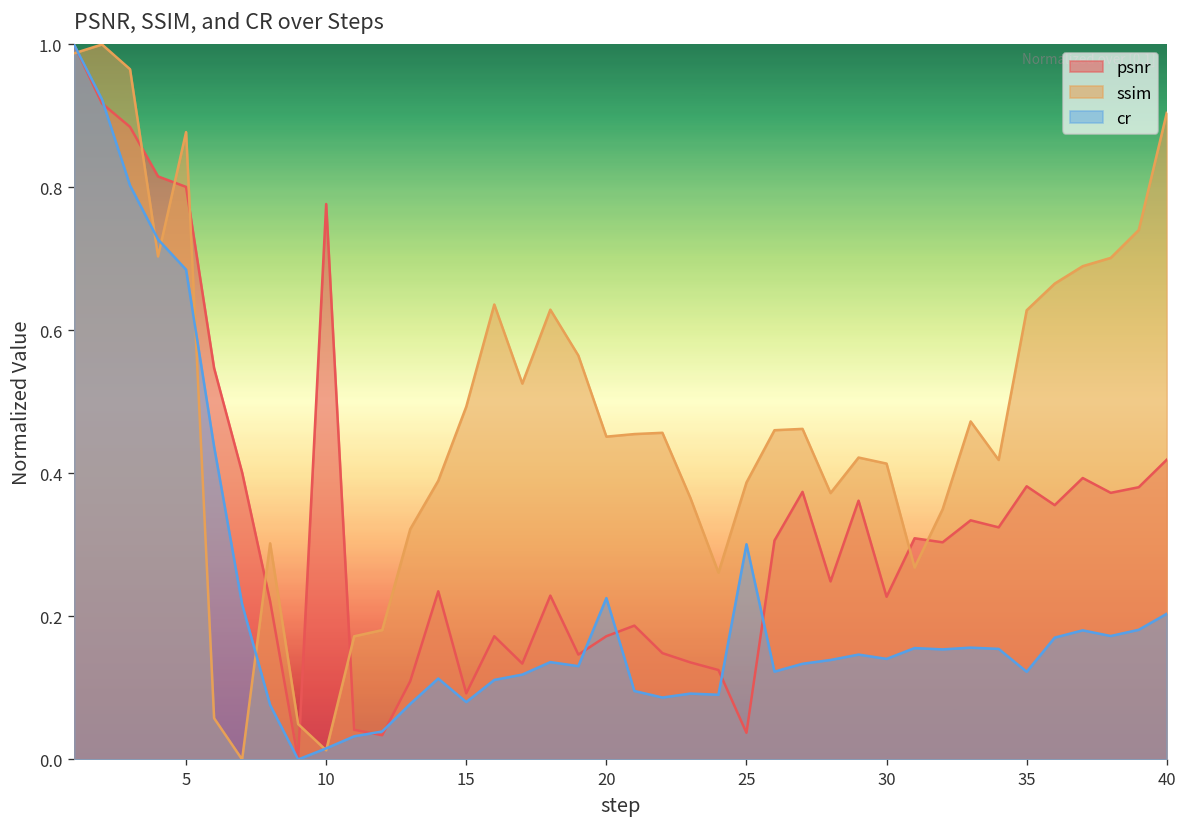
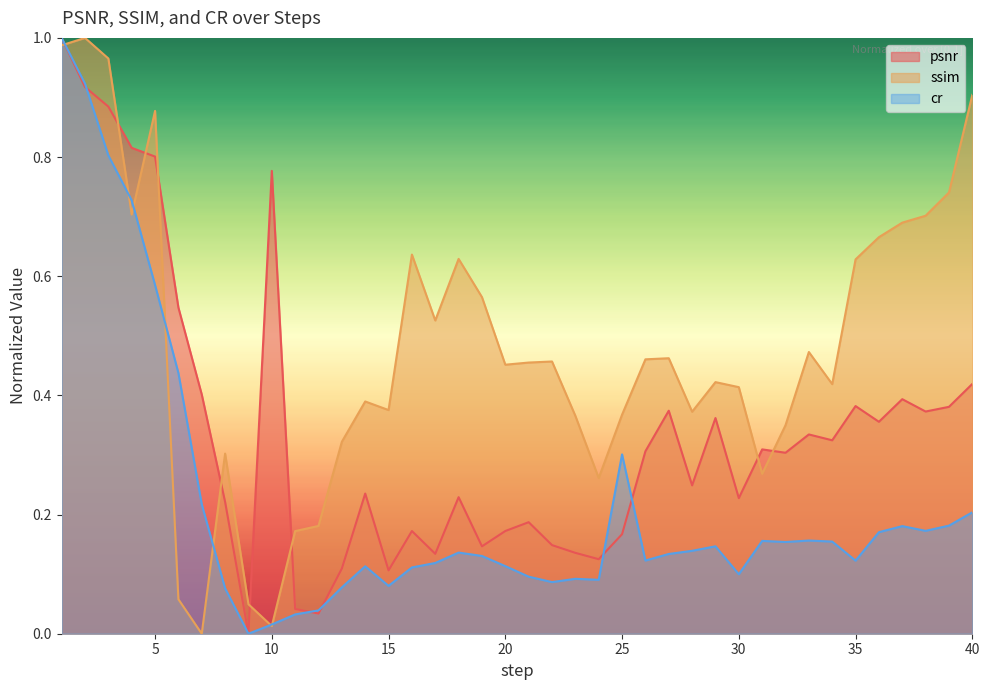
  {
    "psnr": {
      "5": 0.80,
      "10": 0.78,
-     "15": 0.09,
+     "15": 0.11,
      "20": 0.17,
-     "25": 0.04,
+     "25": 0.17,
      "30": 0.23,
      "35": 0.38,
      "40": 0.42
    },
    "ssim": {
      "5": 0.88,
-     "15": 0.49,
+     "15": 0.38,
      "20": 0.45,
-     "25": 0.39,
+     "25": 0.37,
      "30": 0.41,
      "35": 0.63,
      "40": 0.90
    },
    "cr": {
-     "5": 0.69,
+     "5": 0.59,
      "15": 0.08,
-     "20": 0.23,
+     "20": 0.11,
      "25": 0.30,
-     "30": 0.14,
+     "30": 0.10,
      "35": 0.12,
      "40": 0.20
    }
  }
